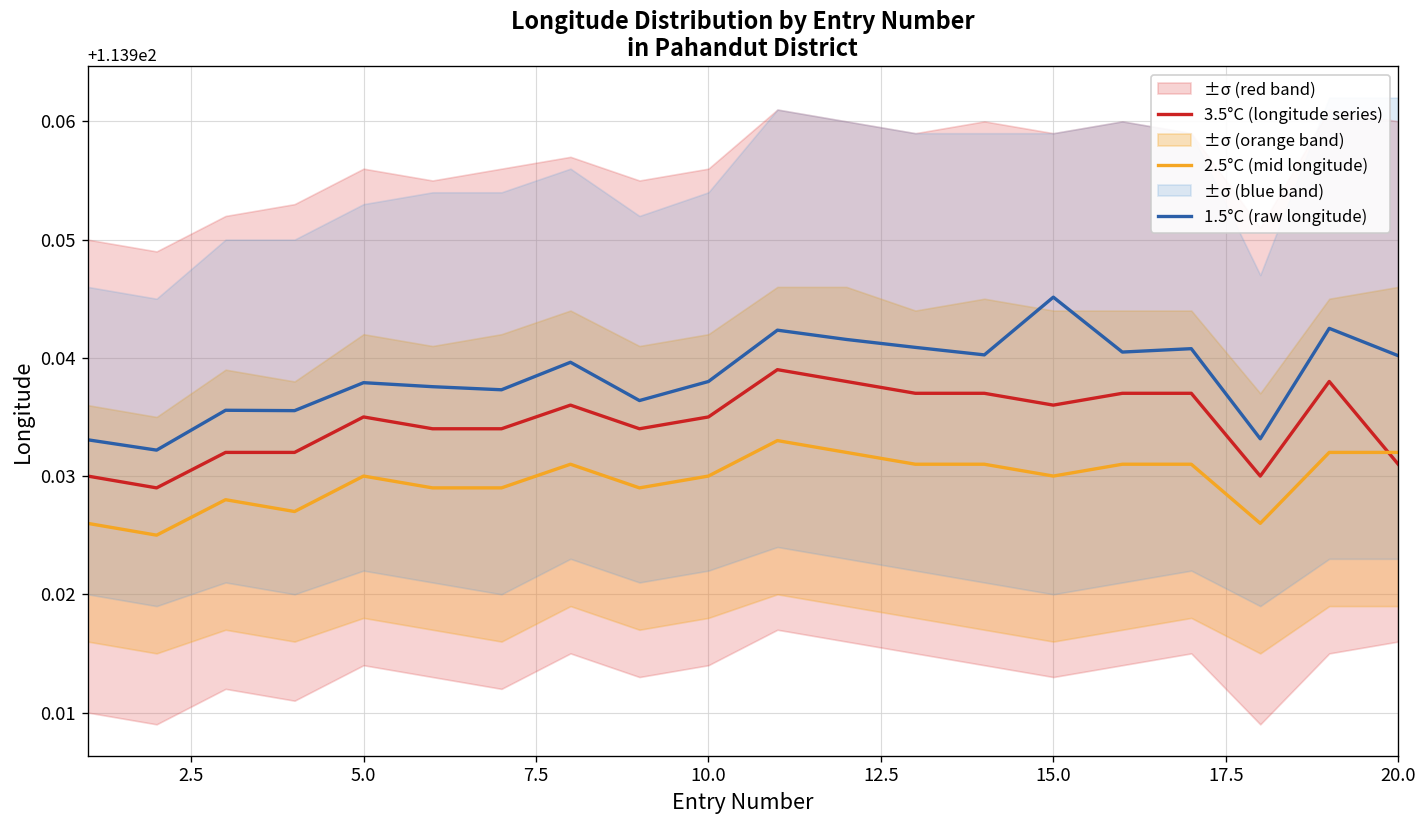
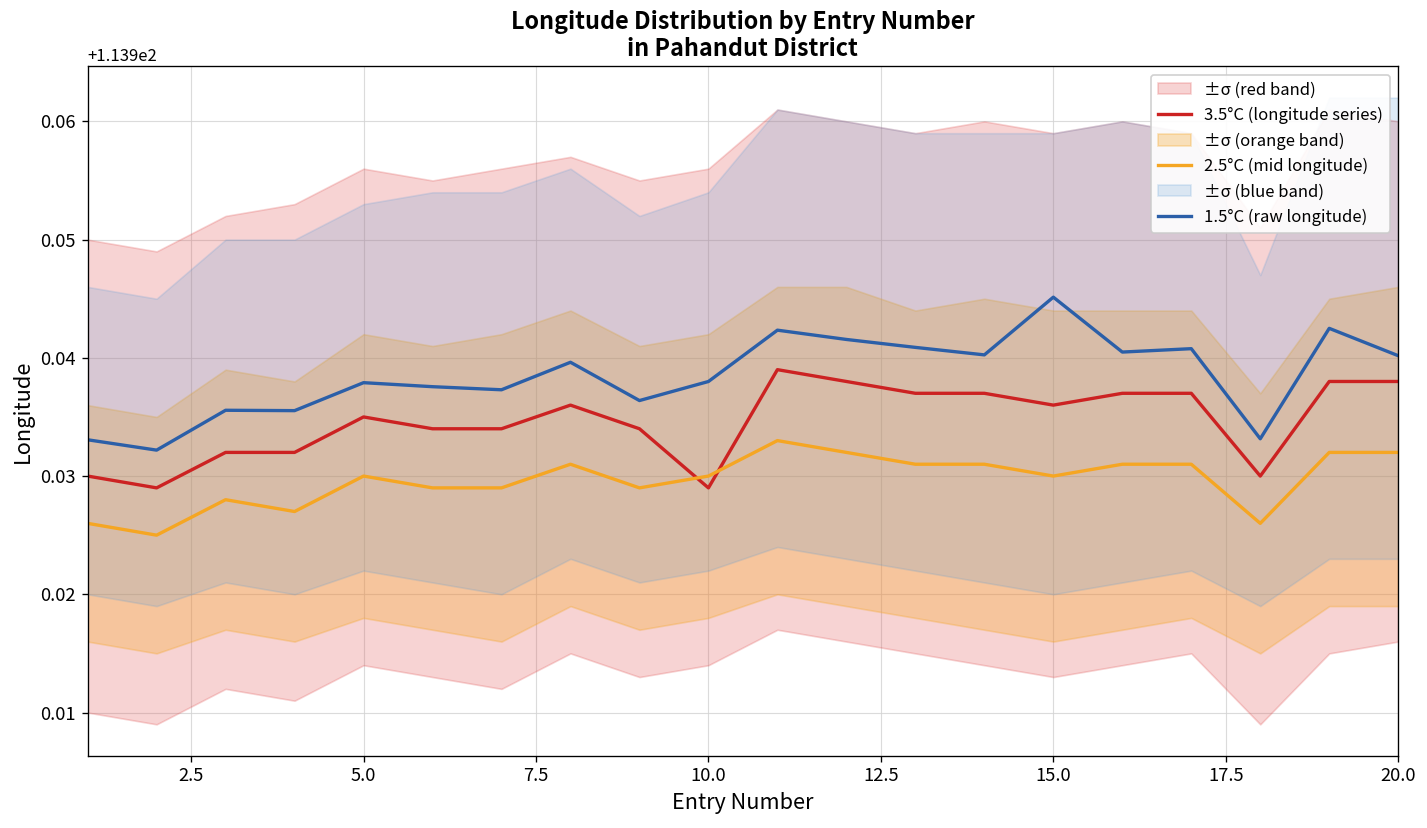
  {
    "3.5°C (longitude series)": {
      "5.0": 113.935,
-     "10.0": 113.935,
+     "10.0": 113.929,
      "15.0": 113.936,
-     "20.0": 113.931
+     "20.0": 113.938
    },
    "1.5°C (raw longitude)": {
      "5.0": 113.938,
      "10.0": 113.938,
      "15.0": 113.945,
      "20.0": 113.940
    }
  }
